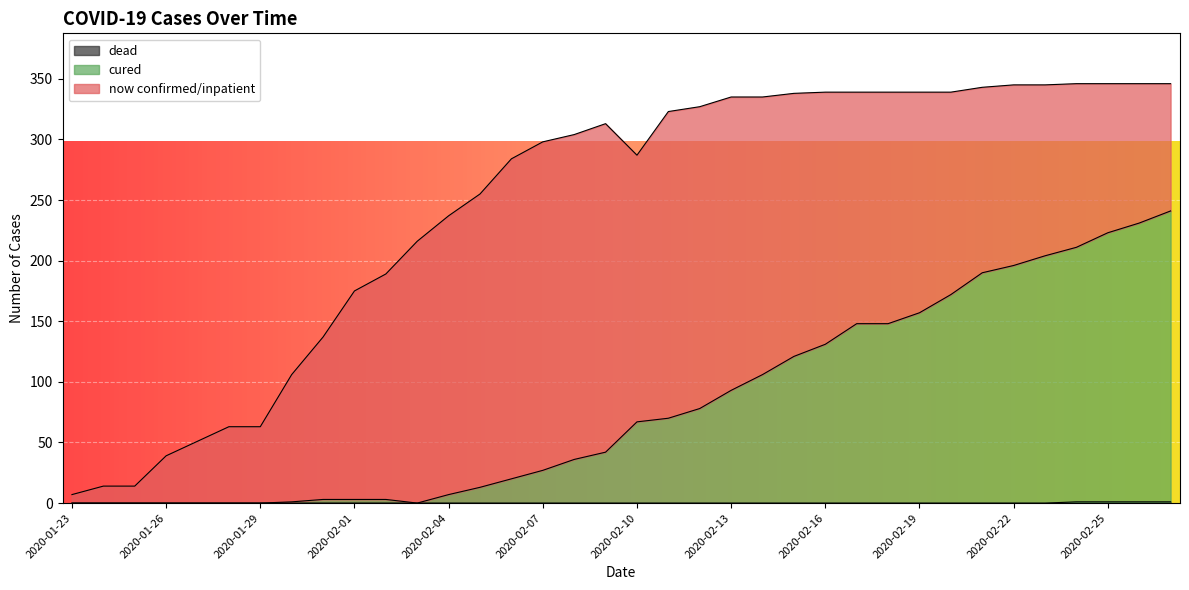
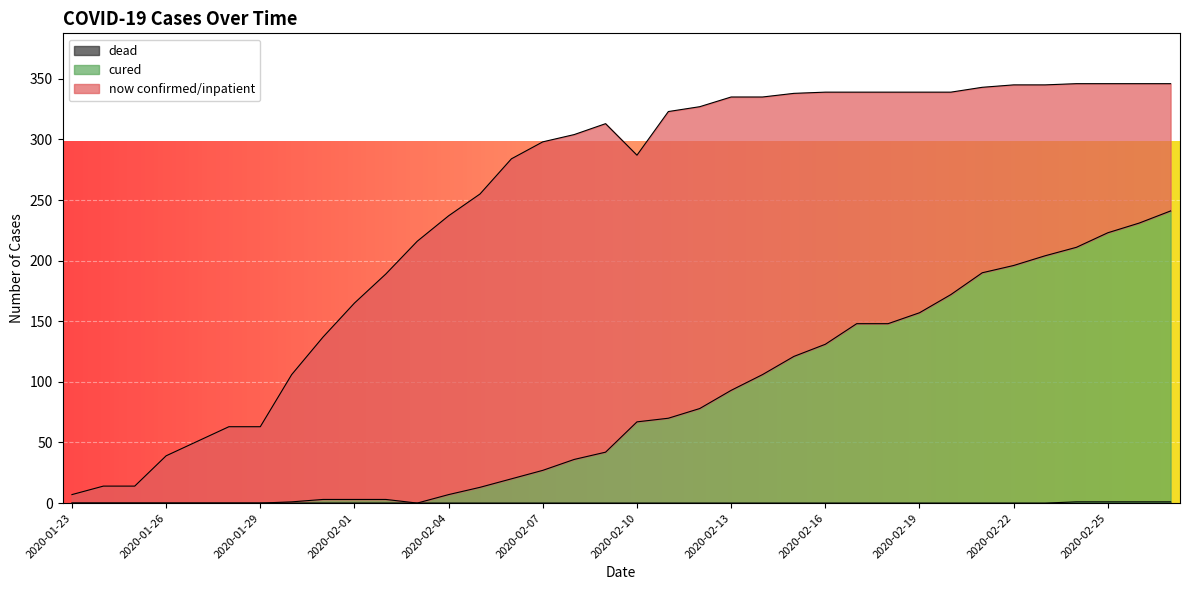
  {
    "dead": {
      "2020-02-01": 0,
      "2020-02-04": 0,
      "2020-02-07": 0,
      "2020-02-10": 0,
      "2020-02-13": 0,
      "2020-02-16": 0,
      "2020-02-19": 0,
      "2020-02-22": 0,
      "2020-02-25": 1
    },
    "cured": {
      "2020-02-01": 3,
      "2020-02-04": 7,
      "2020-02-07": 27,
      "2020-02-10": 67,
      "2020-02-13": 93,
      "2020-02-16": 131,
      "2020-02-19": 157,
      "2020-02-22": 196,
      "2020-02-25": 222
    },
    "now confirmed/inpatient": {
      "2020-01-23": 7,
      "2020-01-26": 39,
      "2020-01-29": 63,
-     "2020-02-01": 172,
+     "2020-02-01": 162,
      "2020-02-04": 230,
      "2020-02-07": 271,
      "2020-02-10": 220,
      "2020-02-13": 242,
      "2020-02-16": 208,
      "2020-02-19": 182,
      "2020-02-22": 149,
      "2020-02-25": 123
    }
  }
